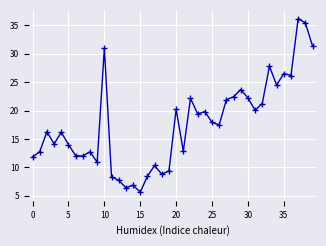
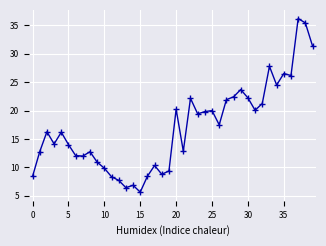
  {
-   "0": 12,
+   "0": 8,
    "5": 14,
-   "10": 31,
+   "10": 10,
    "15": 6,
    "20": 20,
-   "25": 18,
+   "25": 20,
    "30": 22,
    "35": 27
  }
